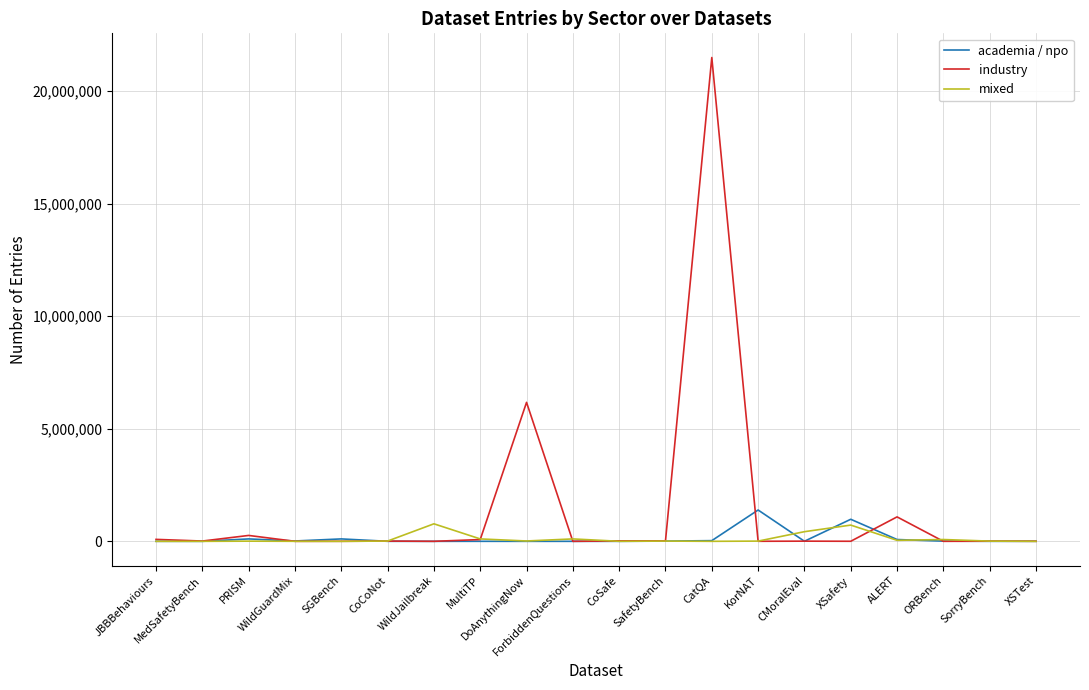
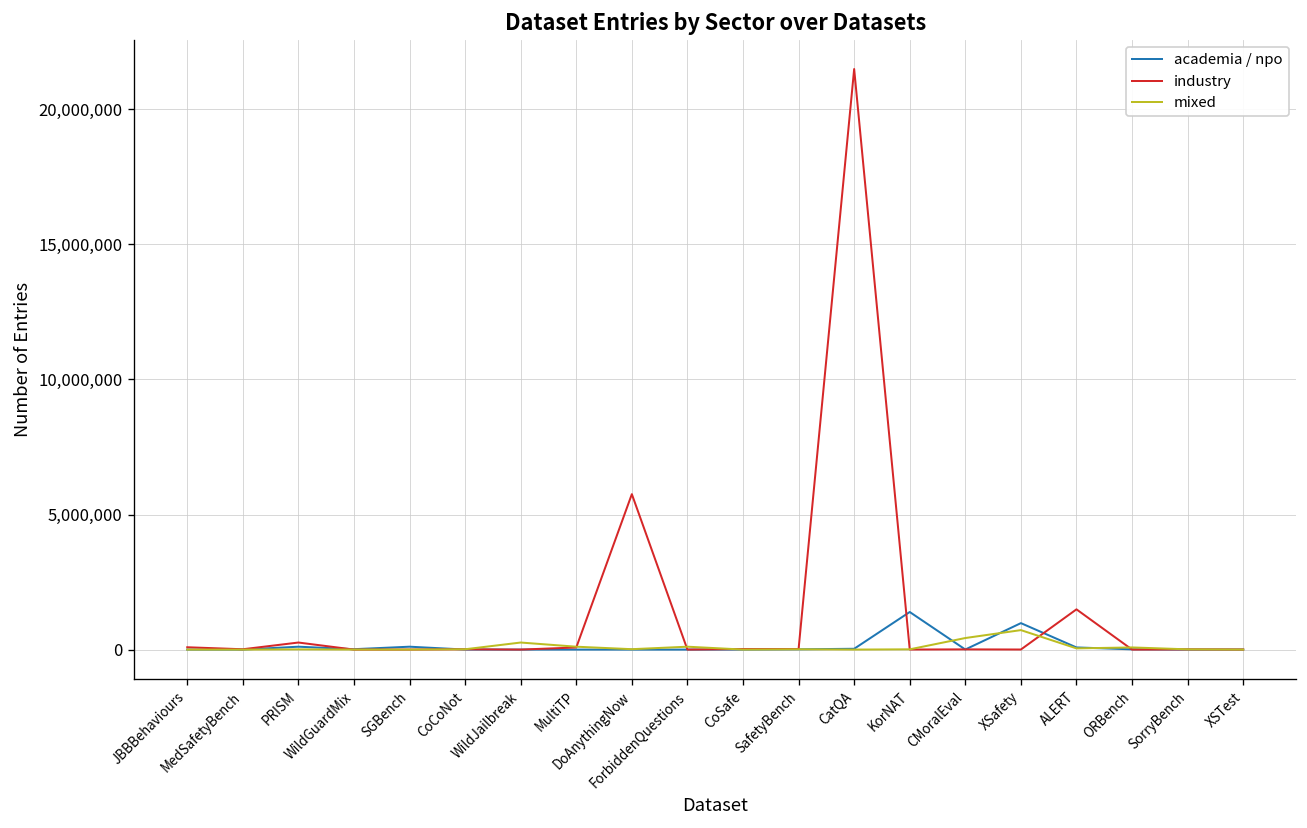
  {
    "academia / npo": {
      "KorNAT": "1,400,000",
      "XSafety": "1,000,000"
    },
    "industry": {
      "PRISM": "300,000",
-     "DoAnythingNow": "6,200,000",
+     "DoAnythingNow": "5,800,000",
      "CatQA": "21,500,000",
      "XSafety": "0",
-     "ALERT": "1,100,000"
+     "ALERT": "1,500,000"
    },
    "mixed": {
-     "WildJailbreak": "800,000",
+     "WildJailbreak": "300,000",
      "CMoralEval": "400,000",
      "XSafety": "700,000"
    }
  }
